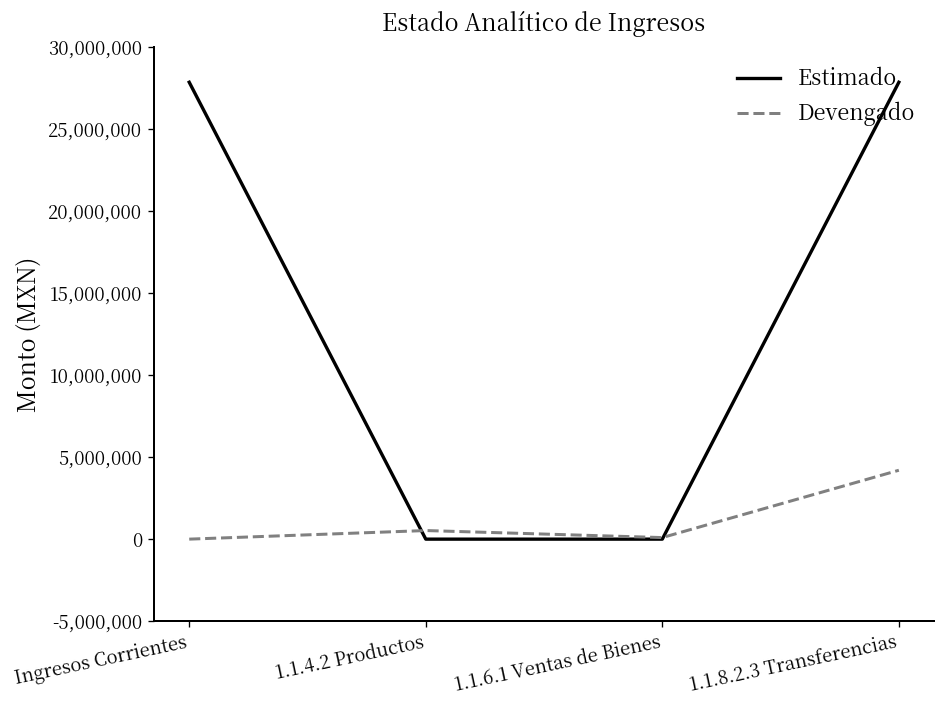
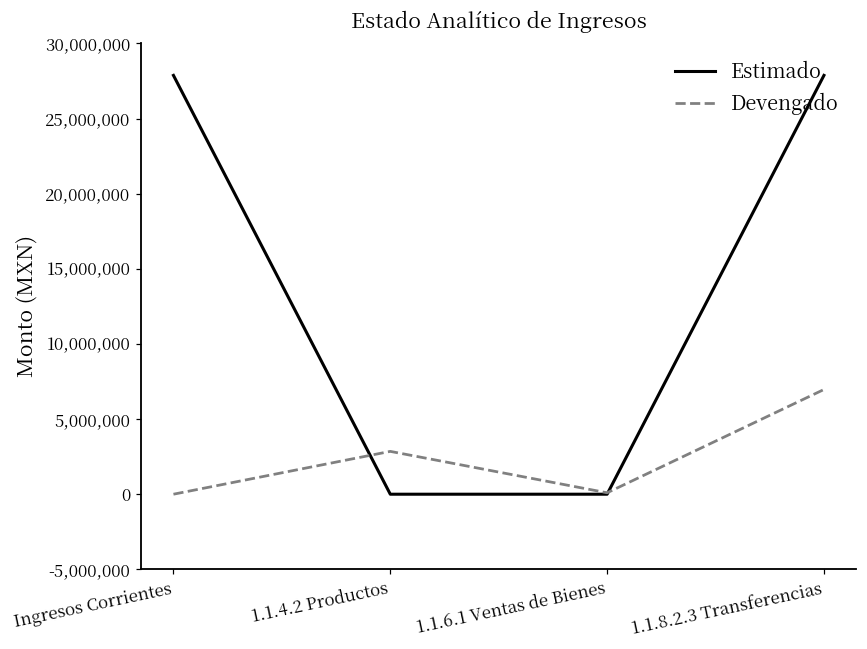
  {
    "Estimado": {
      "Ingresos Corrientes": "27,900,000",
      "1.1.4.2 Productos": "0",
      "1.1.8.2.3 Transferencias": "27,900,000"
    },
    "Devengado": {
      "Ingresos Corrientes": "0",
-     "1.1.4.2 Productos": "500,000",
-     "1.1.8.2.3 Transferencias": "4,200,000"
+     "1.1.4.2 Productos": "2,900,000",
+     "1.1.8.2.3 Transferencias": "7,000,000"
    }
  }
